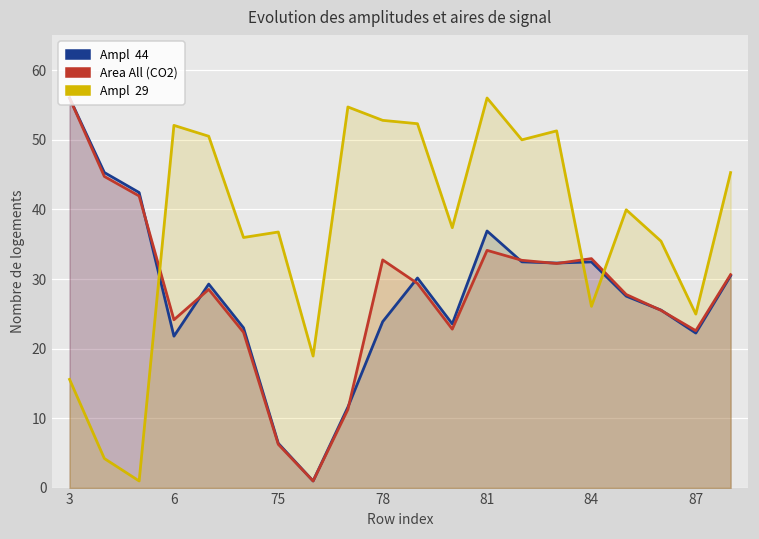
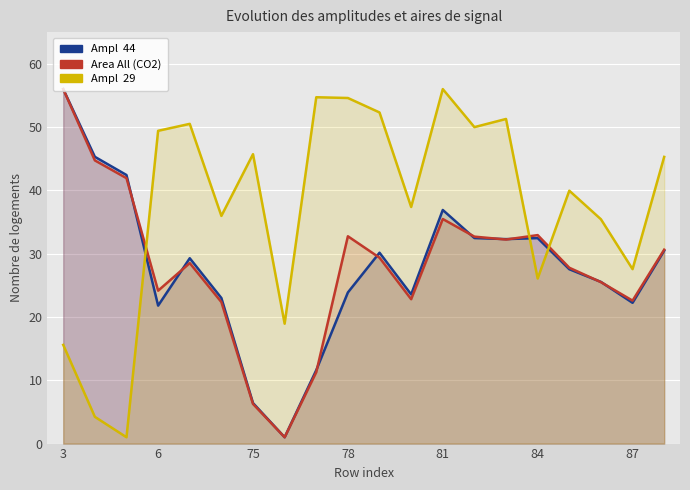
  {
    "Ampl 44": {
      "6": 22,
      "78": 24,
      "81": 37,
      "84": 32
    },
    "Area All (CO2)": {
      "6": 24,
      "78": 33,
-     "81": 34,
+     "81": 35,
      "84": 33
    },
    "Ampl 29": {
      "3": 16,
-     "6": 52,
-     "75": 37,
-     "78": 53,
+     "6": 49,
+     "75": 46,
+     "78": 55,
      "81": 56,
      "84": 26,
-     "87": 25
+     "87": 28
    }
  }
